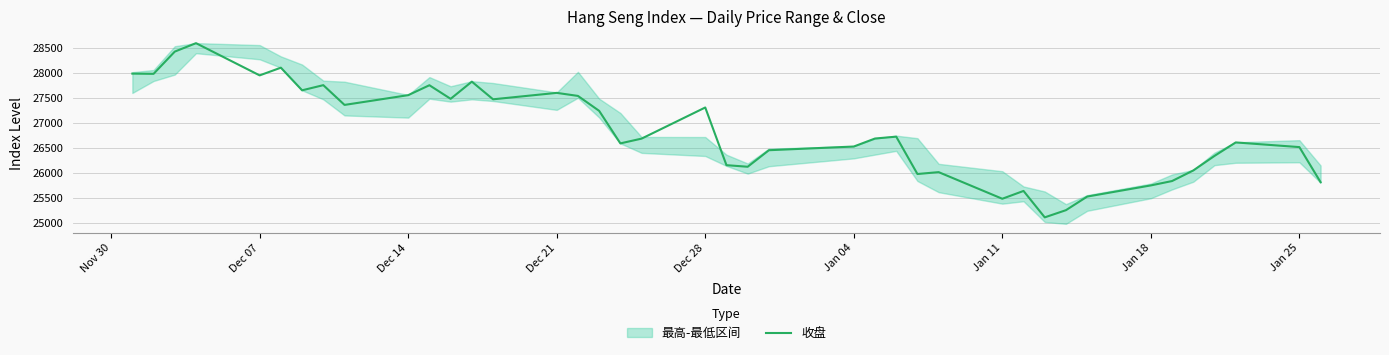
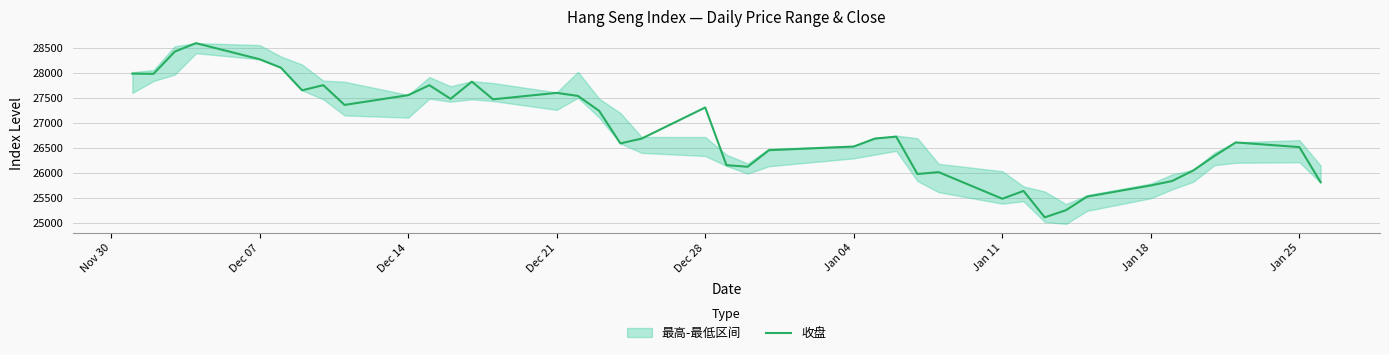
  {
    "收盘": {
-     "Dec 07": 27900,
+     "Dec 07": 28300,
      "Dec 28": 27300,
      "Jan 11": 25500,
      "Jan 25": 26500
    }
  }
